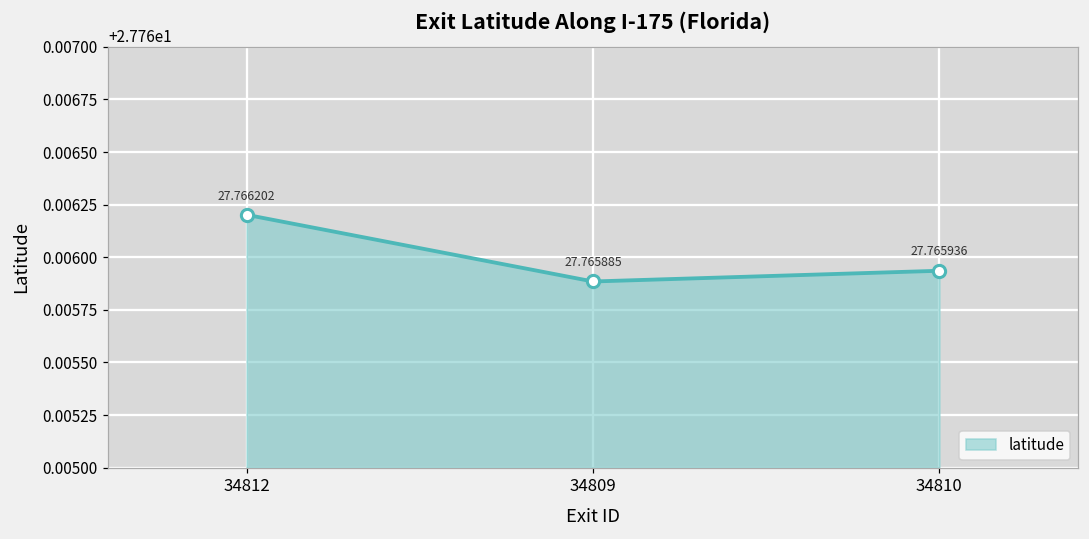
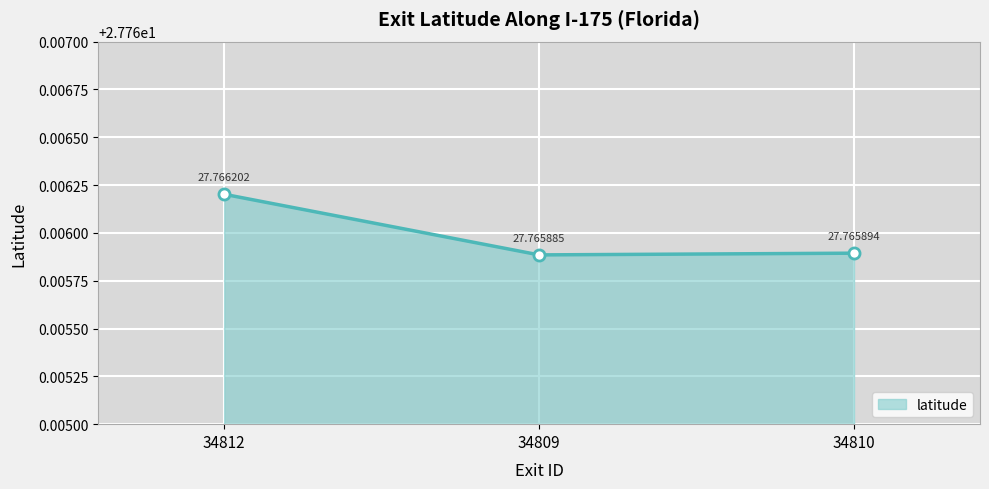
  {
    "34812": 27.766202,
    "34809": 27.765885,
-   "34810": 27.765936
+   "34810": 27.765894
  }
